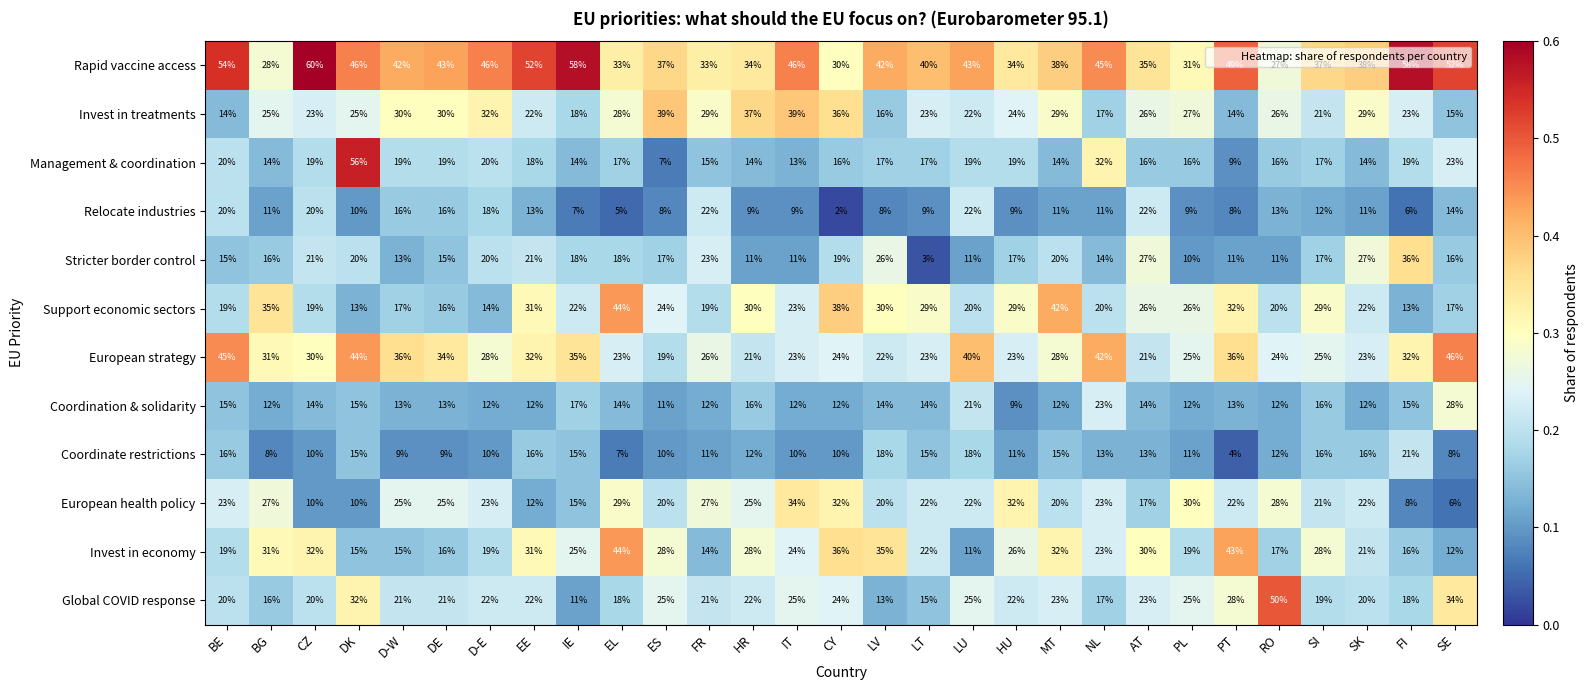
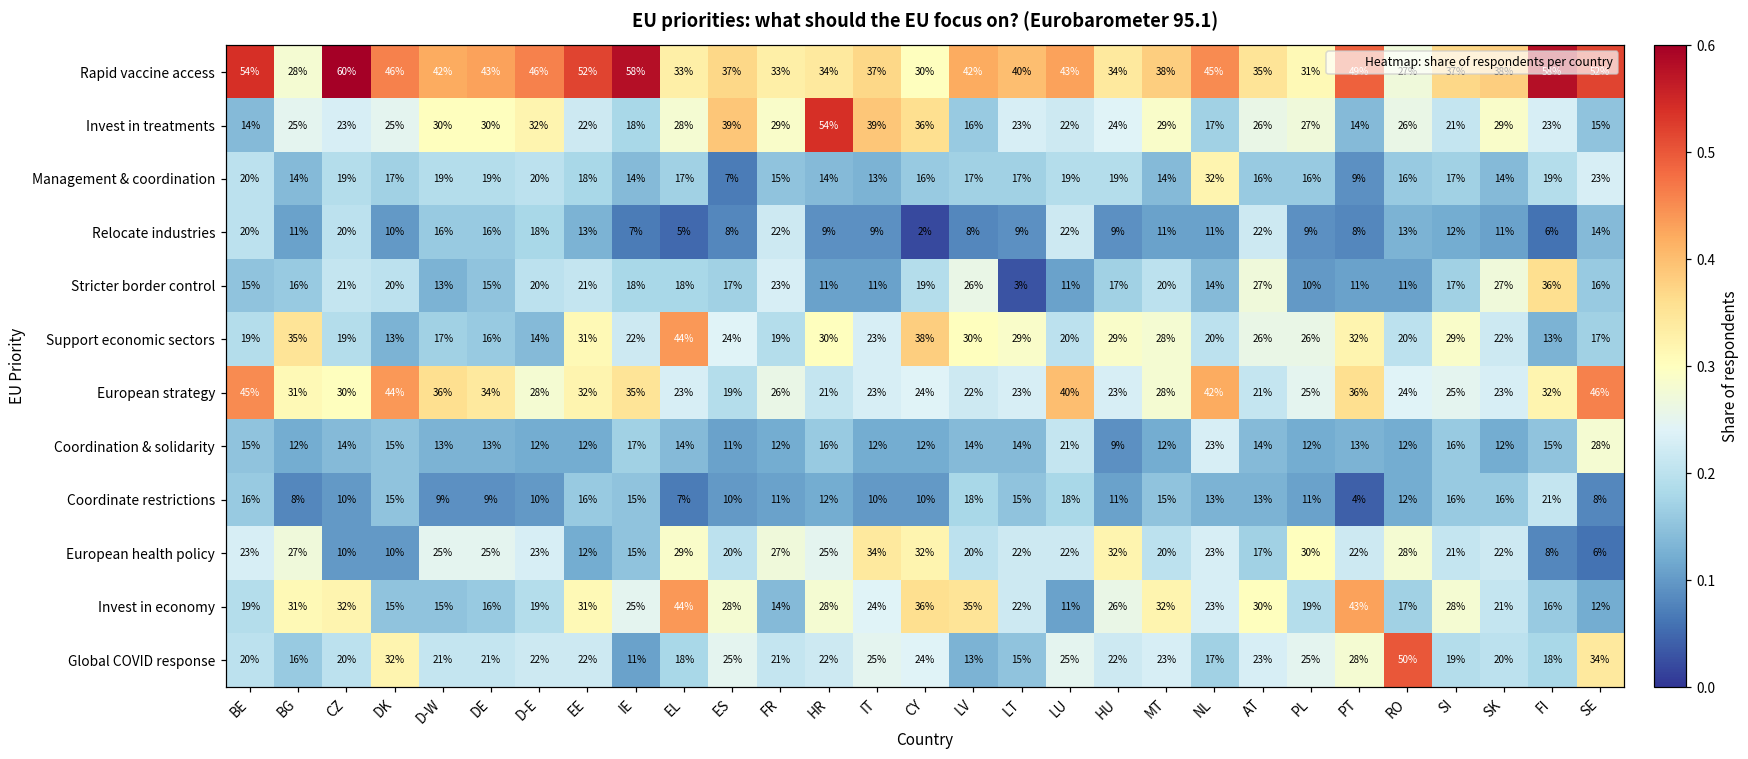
  {
    "Rapid vaccine access": {
      "BE": "54%",
      "BG": "28%",
      "CZ": "60%",
      "DK": "46%",
      "D-W": "42%",
      "DE": "43%",
      "D-E": "46%",
      "EE": "52%",
      "IE": "58%",
      "EL": "33%",
      "ES": "37%",
      "FR": "33%",
      "HR": "34%",
-     "IT": "46%",
+     "IT": "37%",
      "CY": "30%",
      "LV": "42%",
      "LT": "40%",
      "LU": "43%",
      "HU": "34%",
      "MT": "38%",
      "NL": "45%",
      "AT": "35%",
      "PL": "31%"
    },
    "Invest in treatments": {
      "BE": "14%",
      "BG": "25%",
      "CZ": "23%",
      "DK": "25%",
      "D-W": "30%",
      "DE": "30%",
      "D-E": "32%",
      "EE": "22%",
      "IE": "18%",
      "EL": "28%",
      "ES": "39%",
      "FR": "29%",
-     "HR": "37%",
+     "HR": "54%",
      "IT": "39%",
      "CY": "36%",
      "LV": "16%",
      "LT": "23%",
      "LU": "22%",
      "HU": "24%",
      "MT": "29%",
      "NL": "17%",
      "AT": "26%",
      "PL": "27%",
      "PT": "14%",
      "RO": "26%",
      "SI": "21%",
      "SK": "29%",
      "FI": "23%",
      "SE": "15%"
    },
    "Management & coordination": {
      "BE": "20%",
      "BG": "14%",
      "CZ": "19%",
-     "DK": "56%",
+     "DK": "17%",
      "D-W": "19%",
      "DE": "19%",
      "D-E": "20%",
      "EE": "18%",
      "IE": "14%",
      "EL": "17%",
      "ES": "7%",
      "FR": "15%",
      "HR": "14%",
      "IT": "13%",
      "CY": "16%",
      "LV": "17%",
      "LT": "17%",
      "LU": "19%",
      "HU": "19%",
      "MT": "14%",
      "NL": "32%",
      "AT": "16%",
      "PL": "16%",
      "PT": "9%",
      "RO": "16%",
      "SI": "17%",
      "SK": "14%",
      "FI": "19%",
      "SE": "23%"
    },
    "Support economic sectors": {
      "BE": "19%",
      "BG": "35%",
      "CZ": "19%",
      "DK": "13%",
      "D-W": "17%",
      "DE": "16%",
      "D-E": "14%",
      "EE": "31%",
      "IE": "22%",
      "EL": "44%",
      "ES": "24%",
      "FR": "19%",
      "HR": "30%",
      "IT": "23%",
      "CY": "38%",
      "LV": "30%",
      "LT": "29%",
      "LU": "20%",
      "HU": "29%",
-     "MT": "42%",
+     "MT": "28%",
      "NL": "20%",
      "AT": "26%",
      "PL": "26%",
      "PT": "32%",
      "RO": "20%",
      "SI": "29%",
      "SK": "22%",
      "FI": "13%",
      "SE": "17%"
    }
  }
